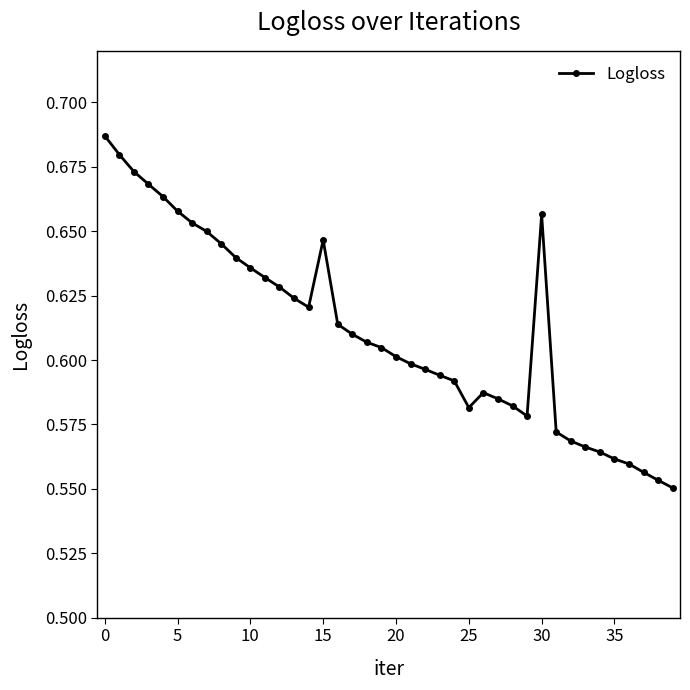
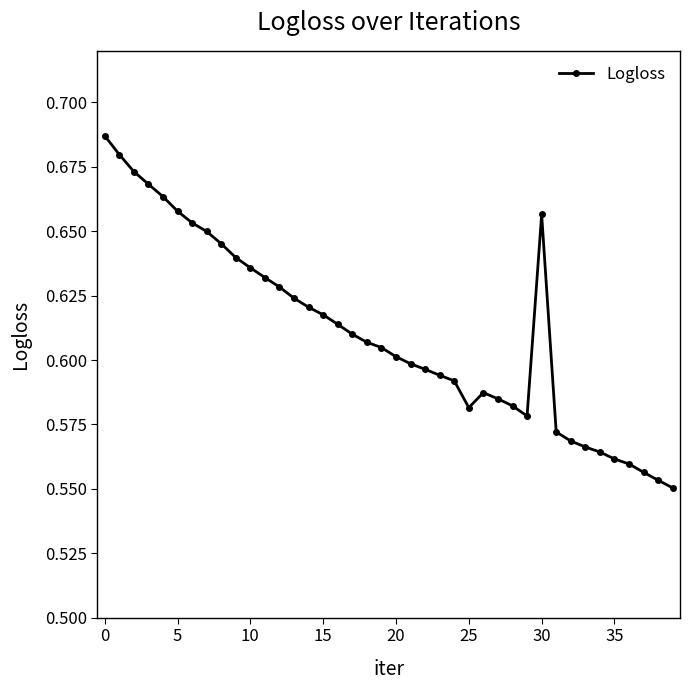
  {
    "0": 0.687,
    "5": 0.658,
    "10": 0.636,
-   "15": 0.647,
+   "15": 0.618,
    "20": 0.601,
    "25": 0.582,
    "30": 0.656,
    "35": 0.562
  }
